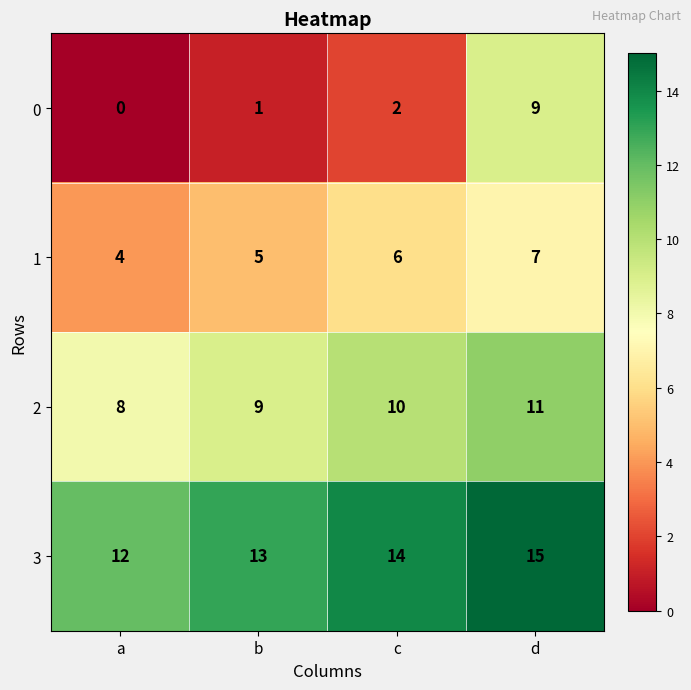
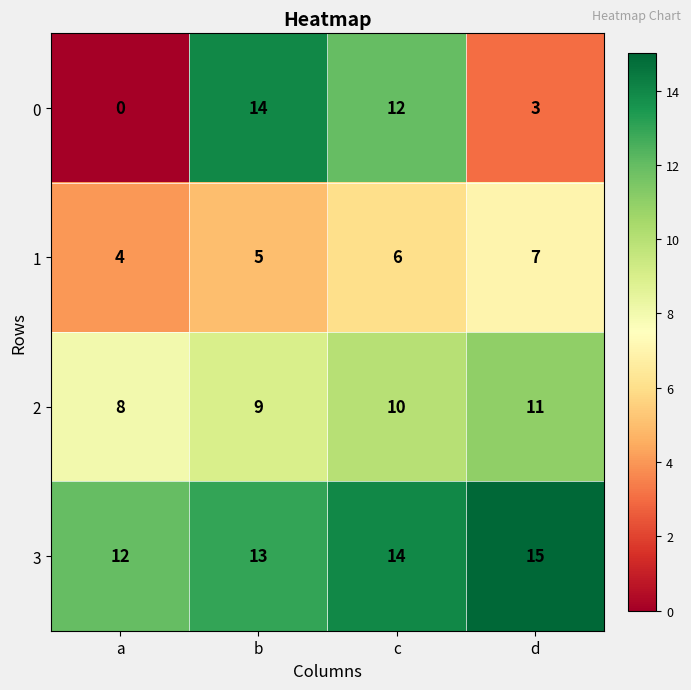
  {
    "0": {
      "a": 0,
-     "b": 1,
-     "c": 2,
-     "d": 9
+     "b": 14,
+     "c": 12,
+     "d": 3
    },
    "1": {
      "a": 4,
      "b": 5,
      "c": 6,
      "d": 7
    },
    "2": {
      "a": 8,
      "b": 9,
      "c": 10,
      "d": 11
    },
    "3": {
      "a": 12,
      "b": 13,
      "c": 14,
      "d": 15
    }
  }
